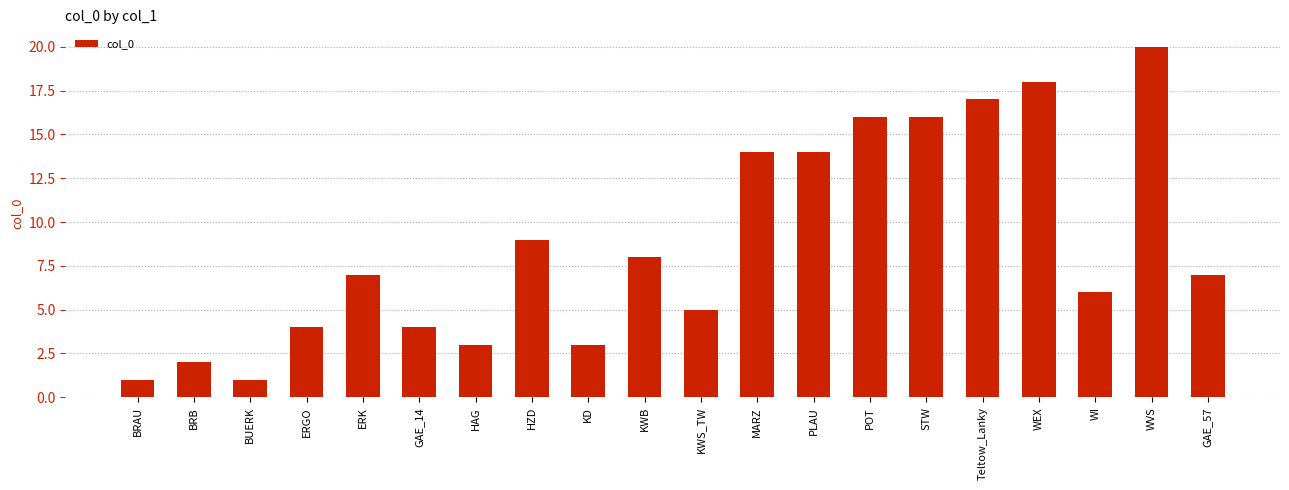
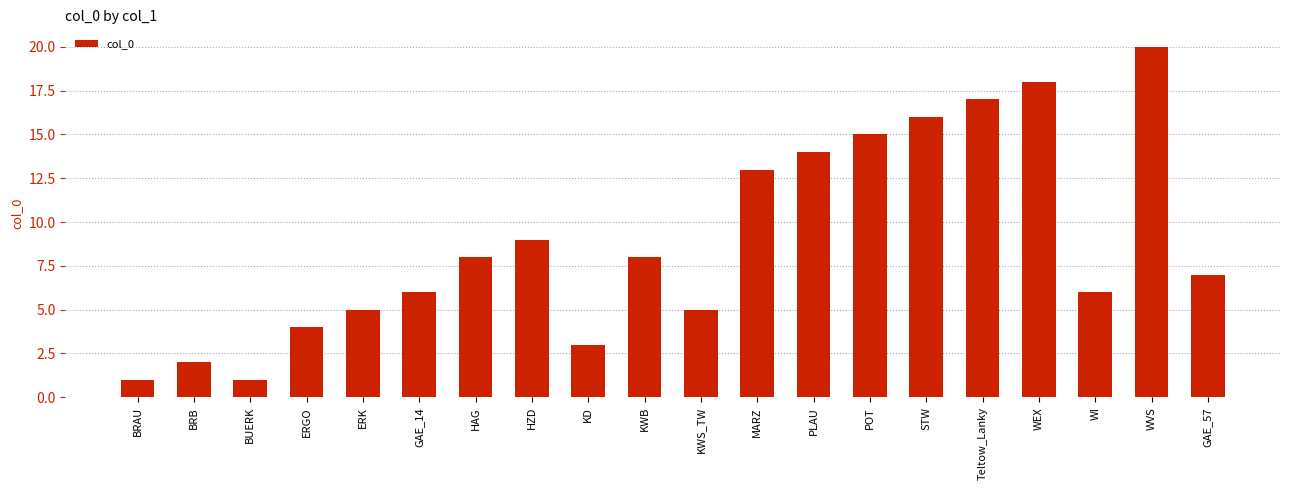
  {
    "BRAU": 1,
    "BRB": 2,
    "BUERK": 1,
    "ERGO": 4,
-   "ERK": 7,
-   "GAE_14": 4,
-   "HAG": 3,
+   "ERK": 5,
+   "GAE_14": 6,
+   "HAG": 8,
    "HZD": 9,
    "KD": 3,
    "KWB": 8,
    "KWS_TW": 5,
-   "MARZ": 14,
+   "MARZ": 13,
    "PLAU": 14,
-   "POT": 16,
+   "POT": 15,
    "STW": 16,
    "Teltow_Lanky": 17,
    "WEX": 18,
    "WI": 6,
    "WVS": 20,
    "GAE_57": 7
  }
